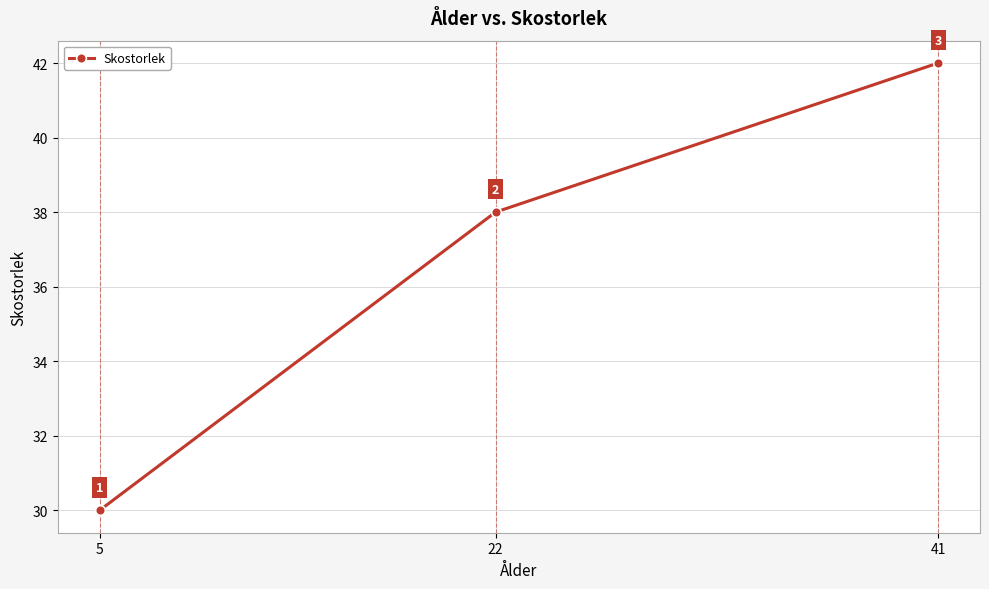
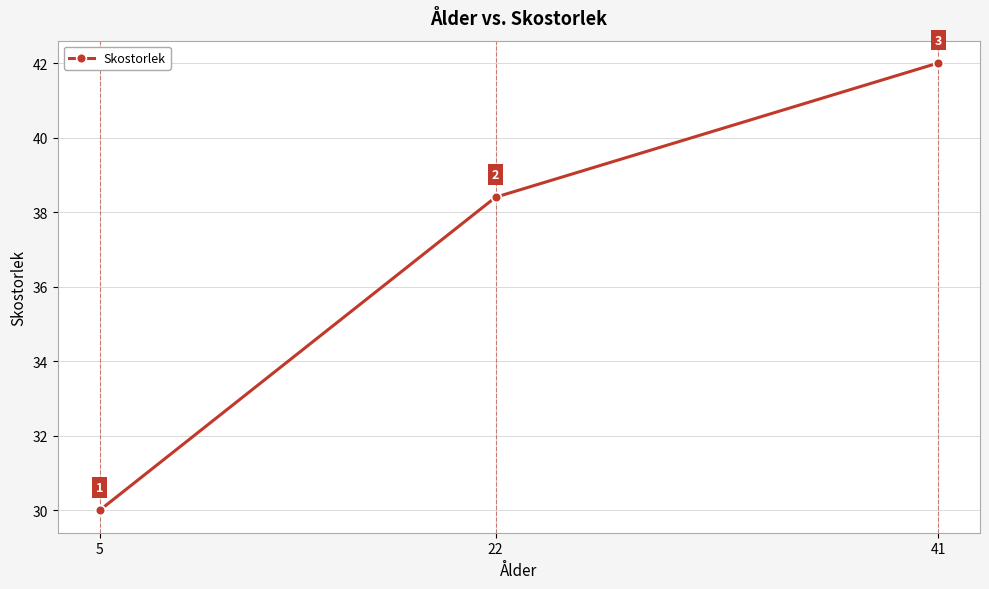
  {
-   "22": 38.0
+   "22": 38.4
  }
